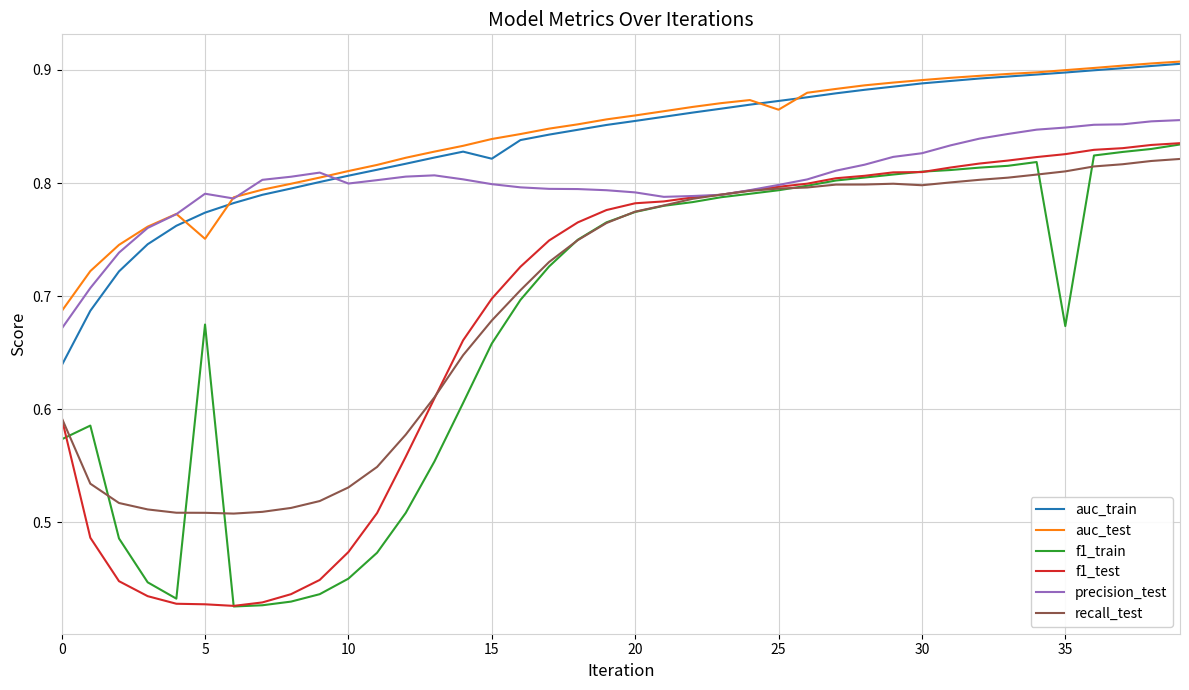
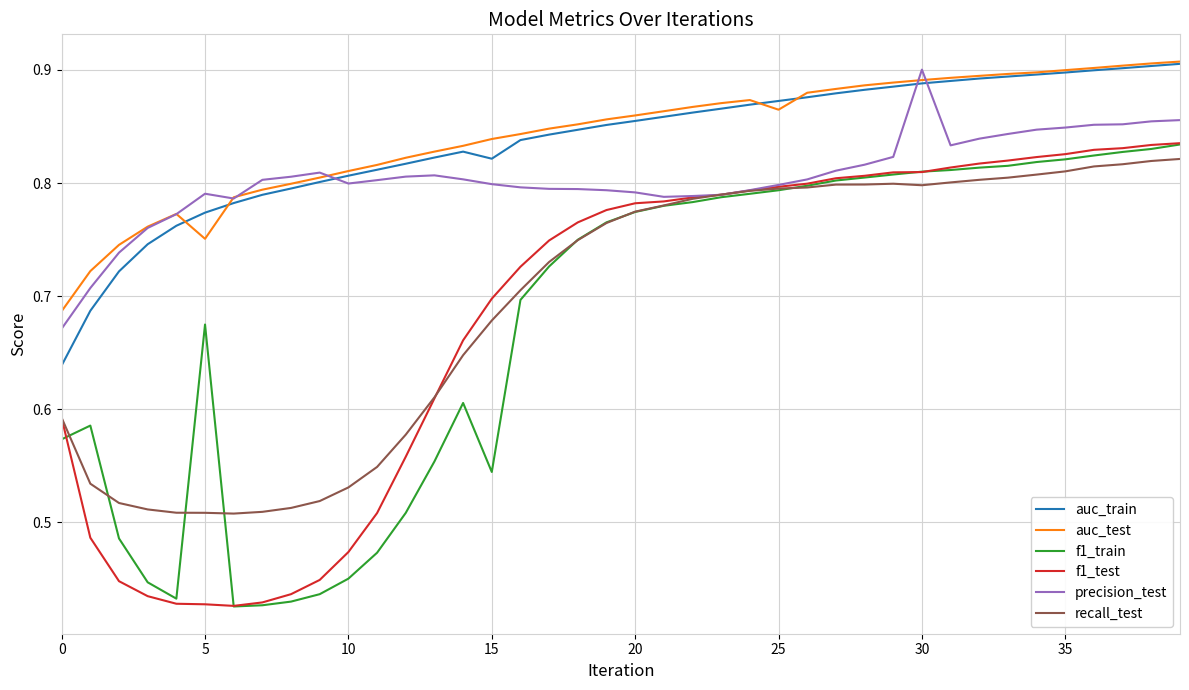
  {
    "auc_train": {
      "0": 0.639,
      "5": 0.774,
      "10": 0.806,
      "15": 0.821,
      "20": 0.855,
      "25": 0.873,
      "30": 0.888
    },
    "auc_test": {
      "0": 0.687,
      "5": 0.751,
      "10": 0.811,
      "15": 0.839,
      "20": 0.860,
      "25": 0.865,
      "30": 0.891
    },
    "f1_train": {
      "0": 0.573,
      "5": 0.675,
      "10": 0.450,
-     "15": 0.658,
-     "35": 0.673
+     "15": 0.545,
+     "35": 0.821
    },
    "f1_test": {
      "5": 0.428,
      "10": 0.474,
      "15": 0.698,
      "20": 0.782,
      "35": 0.826
    },
    "precision_test": {
      "0": 0.671,
      "5": 0.791,
      "10": 0.800,
      "15": 0.799,
      "20": 0.792,
-     "30": 0.826,
+     "30": 0.900,
      "35": 0.849
    },
    "recall_test": {
      "5": 0.508,
      "10": 0.531,
      "15": 0.678,
      "30": 0.798,
      "35": 0.810
    }
  }
